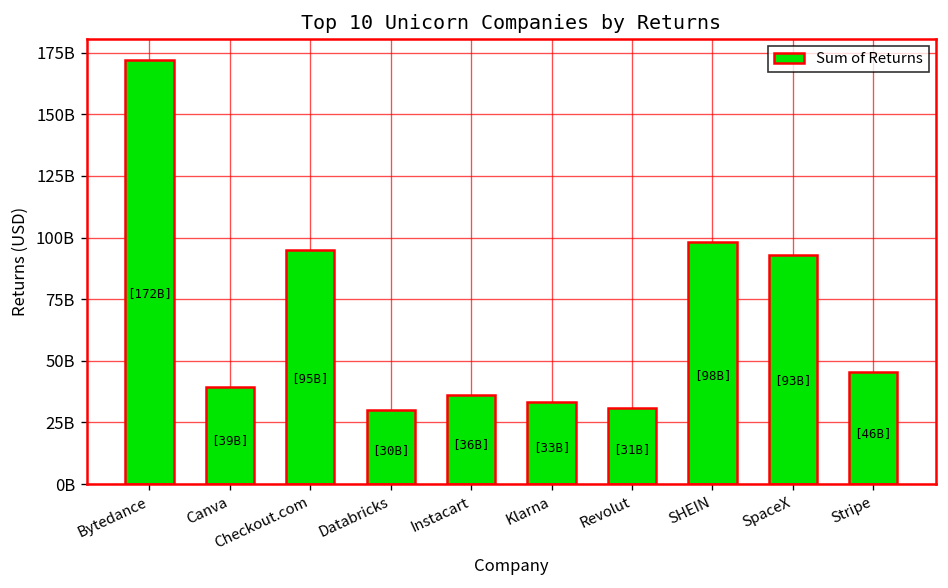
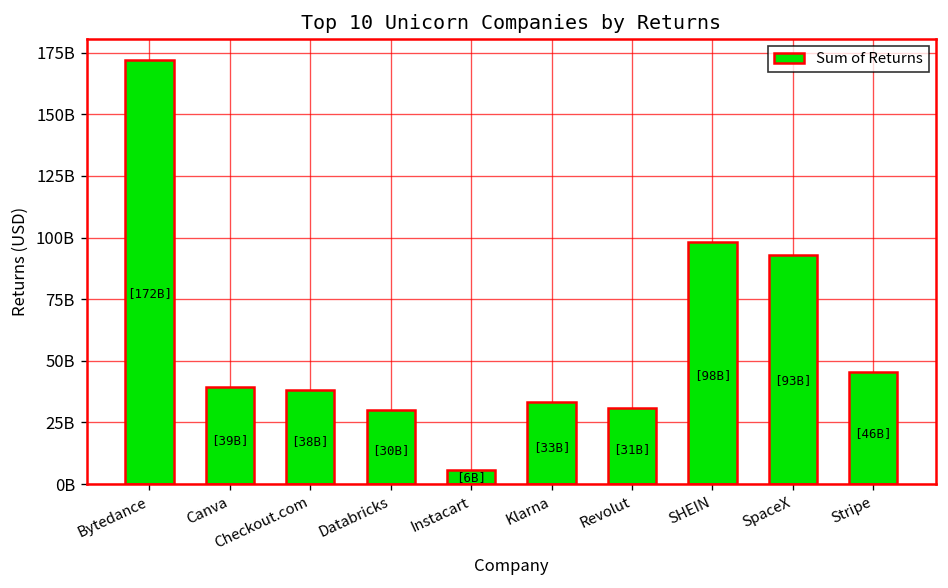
  {
-   "Checkout.com": "95B]",
-   "Instacart": "36B]"
+   "Checkout.com": "38B]",
+   "Instacart": "6B]"
  }
